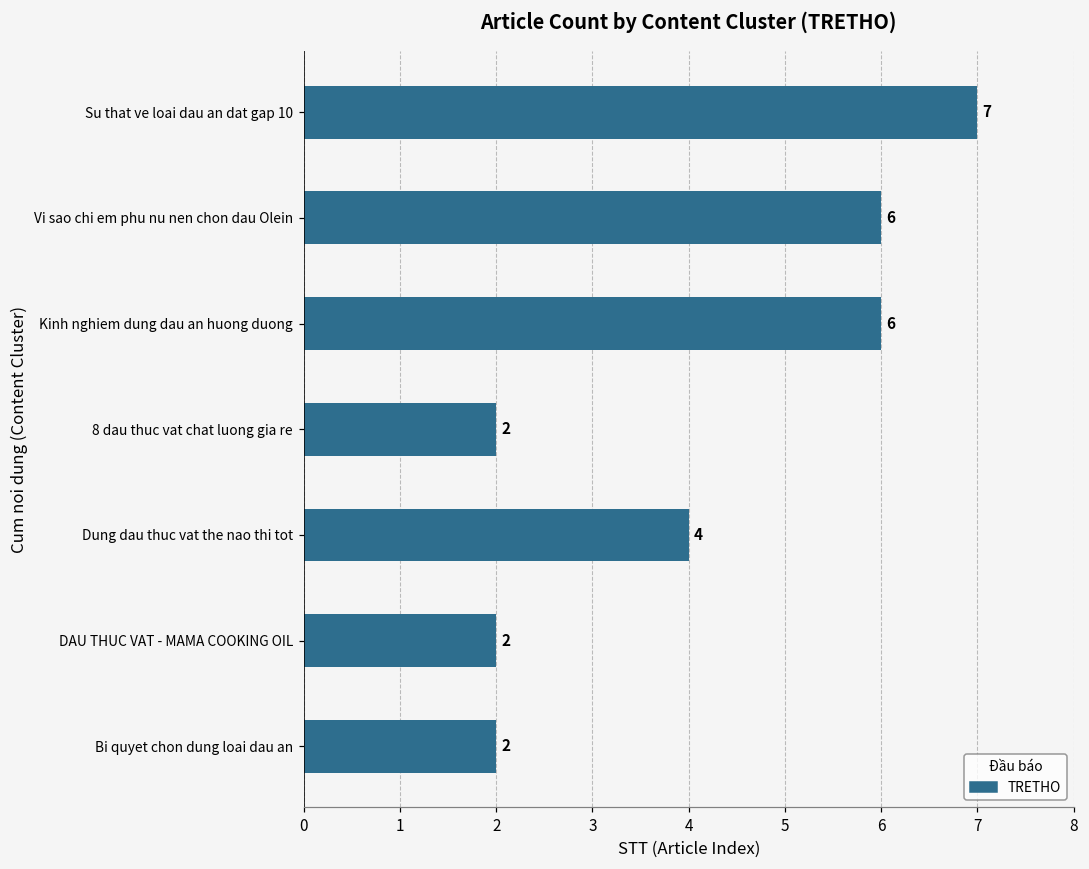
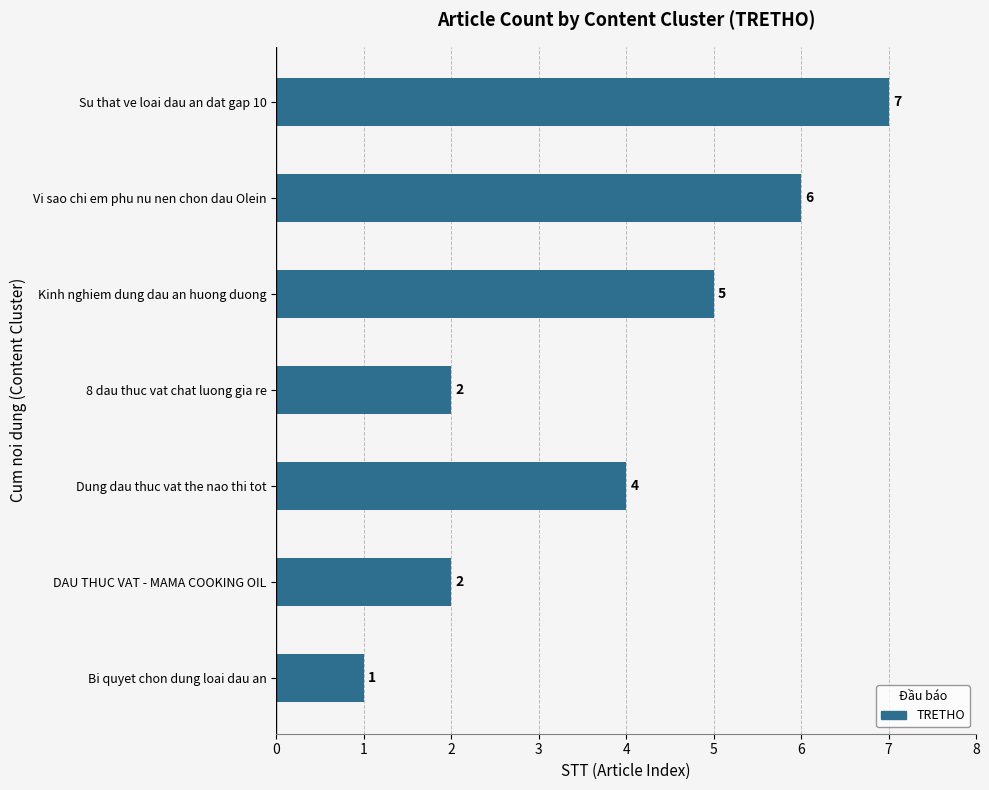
  {
    "Su that ve loai dau an dat gap 10": 7,
    "Vi sao chi em phu nu nen chon dau Olein": 6,
-   "Kinh nghiem dung dau an huong duong": 6,
+   "Kinh nghiem dung dau an huong duong": 5,
    "8 dau thuc vat chat luong gia re": 2,
    "Dung dau thuc vat the nao thi tot": 4,
    "DAU THUC VAT - MAMA COOKING OIL": 2,
-   "Bi quyet chon dung loai dau an": 2
+   "Bi quyet chon dung loai dau an": 1
  }
